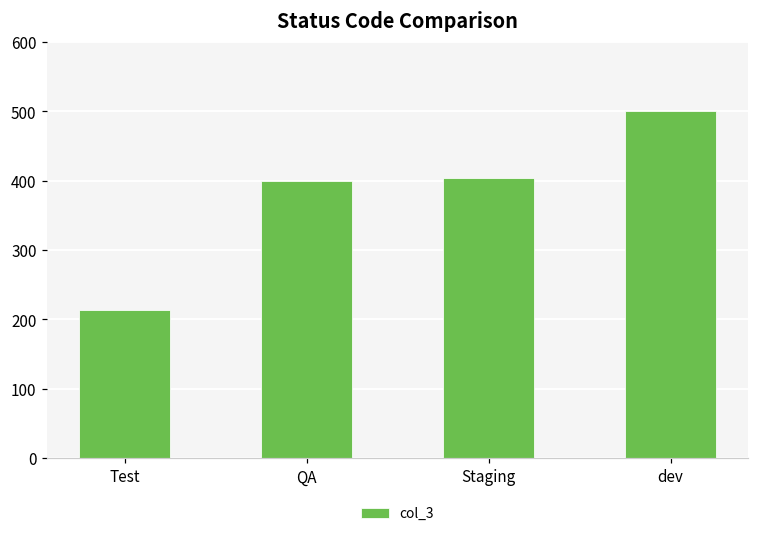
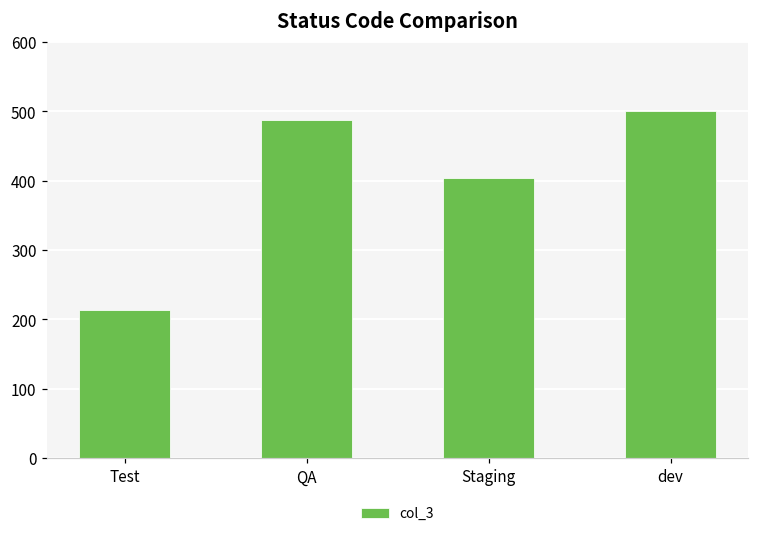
  {
    "Test": 210,
-   "QA": 400,
+   "QA": 490,
    "Staging": 400,
    "dev": 500
  }
